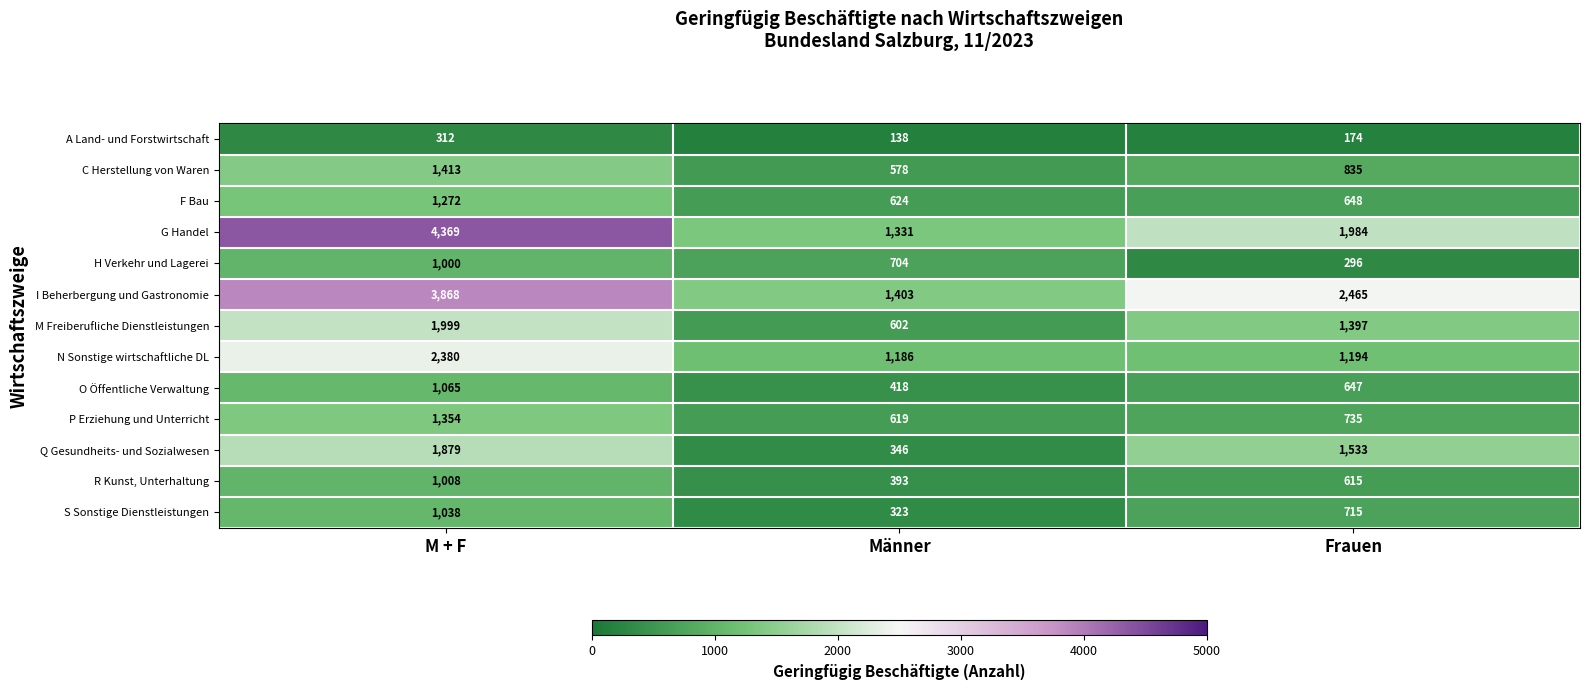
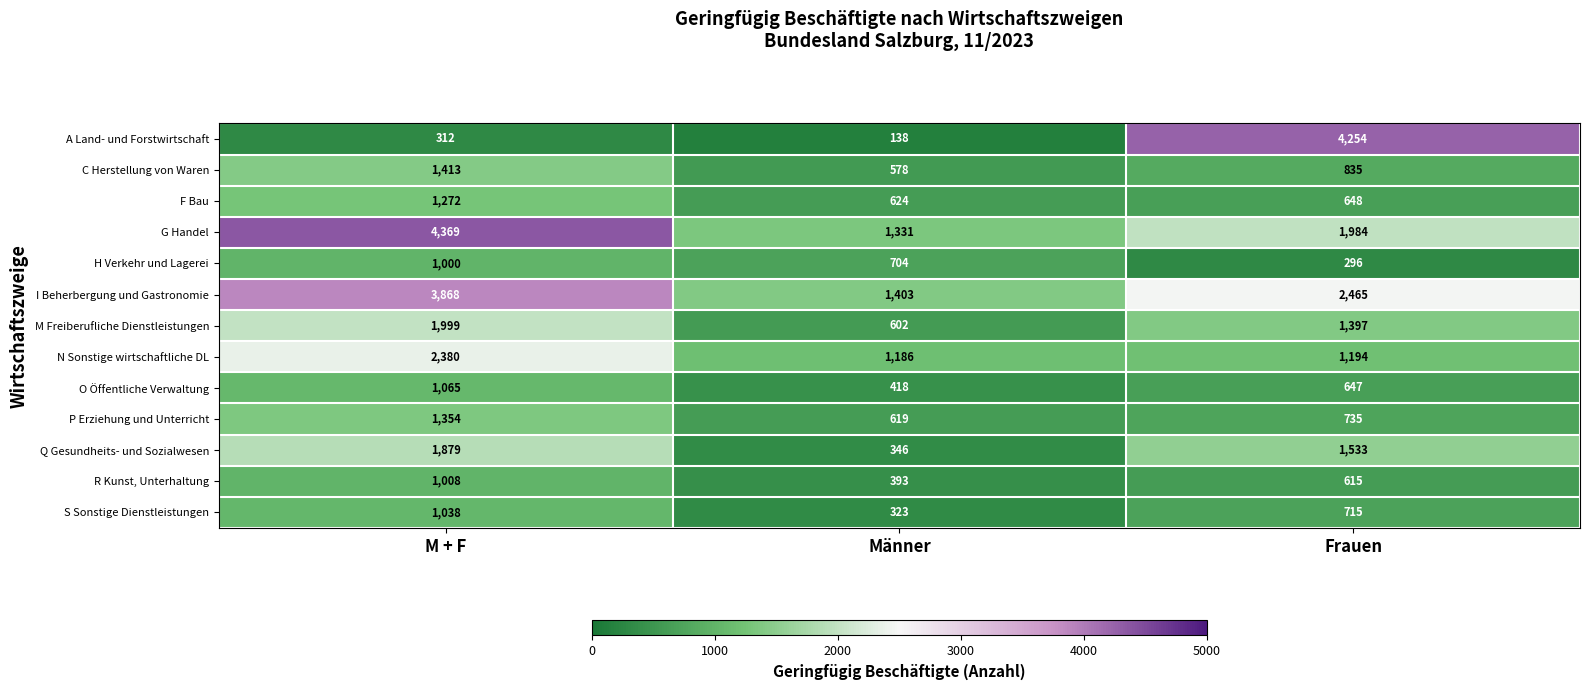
  {
    "A Land- und Forstwirtschaft": {
      "M + F": "312",
      "Männer": "138",
-     "Frauen": "174"
+     "Frauen": "4,254"
    },
    "C Herstellung von Waren": {
      "M + F": "1,413",
      "Männer": "578",
      "Frauen": "835"
    },
    "F Bau": {
      "M + F": "1,272",
      "Männer": "624",
      "Frauen": "648"
    },
    "G Handel": {
      "M + F": "4,369",
      "Männer": "1,331",
      "Frauen": "1,984"
    },
    "H Verkehr und Lagerei": {
      "M + F": "1,000",
      "Männer": "704",
      "Frauen": "296"
    },
    "I Beherbergung und Gastronomie": {
      "M + F": "3,868",
      "Männer": "1,403",
      "Frauen": "2,465"
    },
    "M Freiberufliche Dienstleistungen": {
      "M + F": "1,999",
      "Männer": "602",
      "Frauen": "1,397"
    },
    "N Sonstige wirtschaftliche DL": {
      "M + F": "2,380",
      "Männer": "1,186",
      "Frauen": "1,194"
    },
    "O Öffentliche Verwaltung": {
      "M + F": "1,065",
      "Männer": "418",
      "Frauen": "647"
    },
    "P Erziehung und Unterricht": {
      "M + F": "1,354",
      "Männer": "619",
      "Frauen": "735"
    },
    "Q Gesundheits- und Sozialwesen": {
      "M + F": "1,879",
      "Männer": "346",
      "Frauen": "1,533"
    },
    "R Kunst, Unterhaltung": {
      "M + F": "1,008",
      "Männer": "393",
      "Frauen": "615"
    },
    "S Sonstige Dienstleistungen": {
      "M + F": "1,038",
      "Männer": "323",
      "Frauen": "715"
    }
  }
